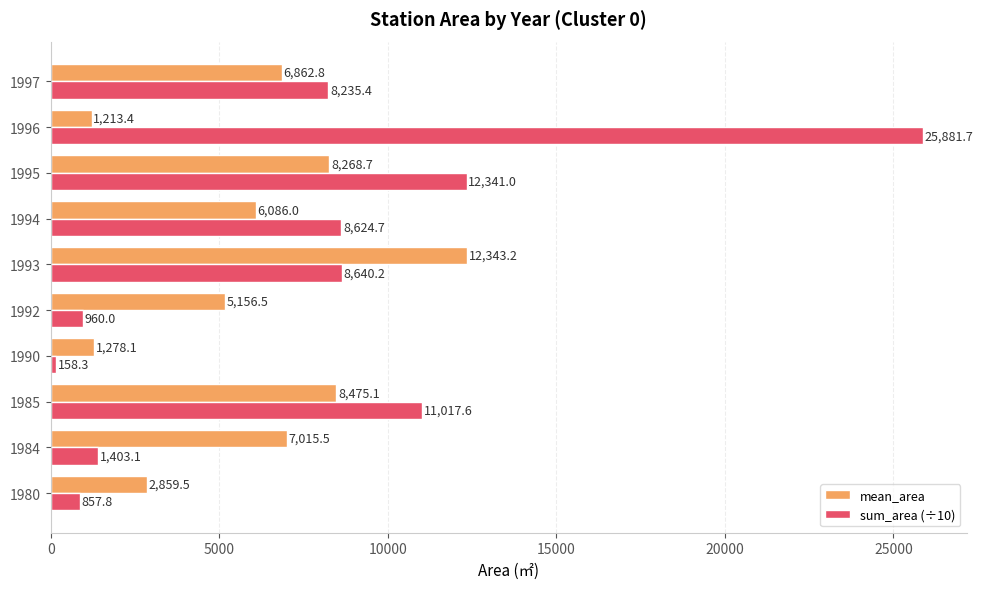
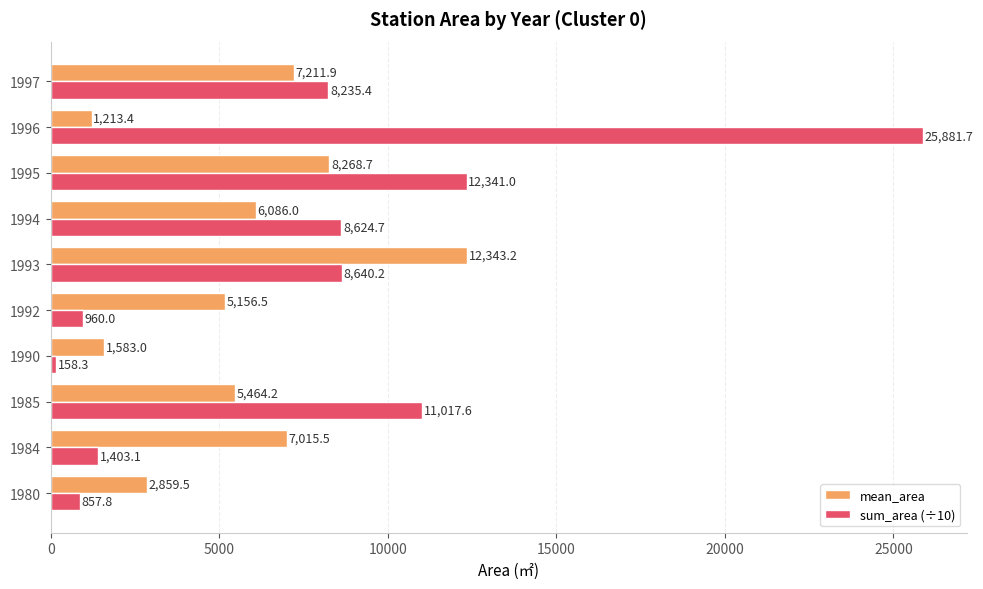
  {
    "mean_area": {
-     "1997": "6,862.8",
+     "1997": "7,211.9",
      "1996": "1,213.4",
      "1995": "8,268.7",
      "1994": "6,086.0",
      "1993": "12,343.2",
      "1992": "5,156.5",
-     "1990": "1,278.1",
-     "1985": "8,475.1",
+     "1990": "1,583.0",
+     "1985": "5,464.2",
      "1984": "7,015.5",
      "1980": "2,859.5"
    },
    "sum_area (÷10)": {
      "1997": "8,235.4",
      "1996": "25,881.7",
      "1995": "12,341.0",
      "1994": "8,624.7",
      "1993": "8,640.2",
      "1992": "960.0",
      "1990": "158.3",
      "1985": "11,017.6",
      "1984": "1,403.1",
      "1980": "857.8"
    }
  }
